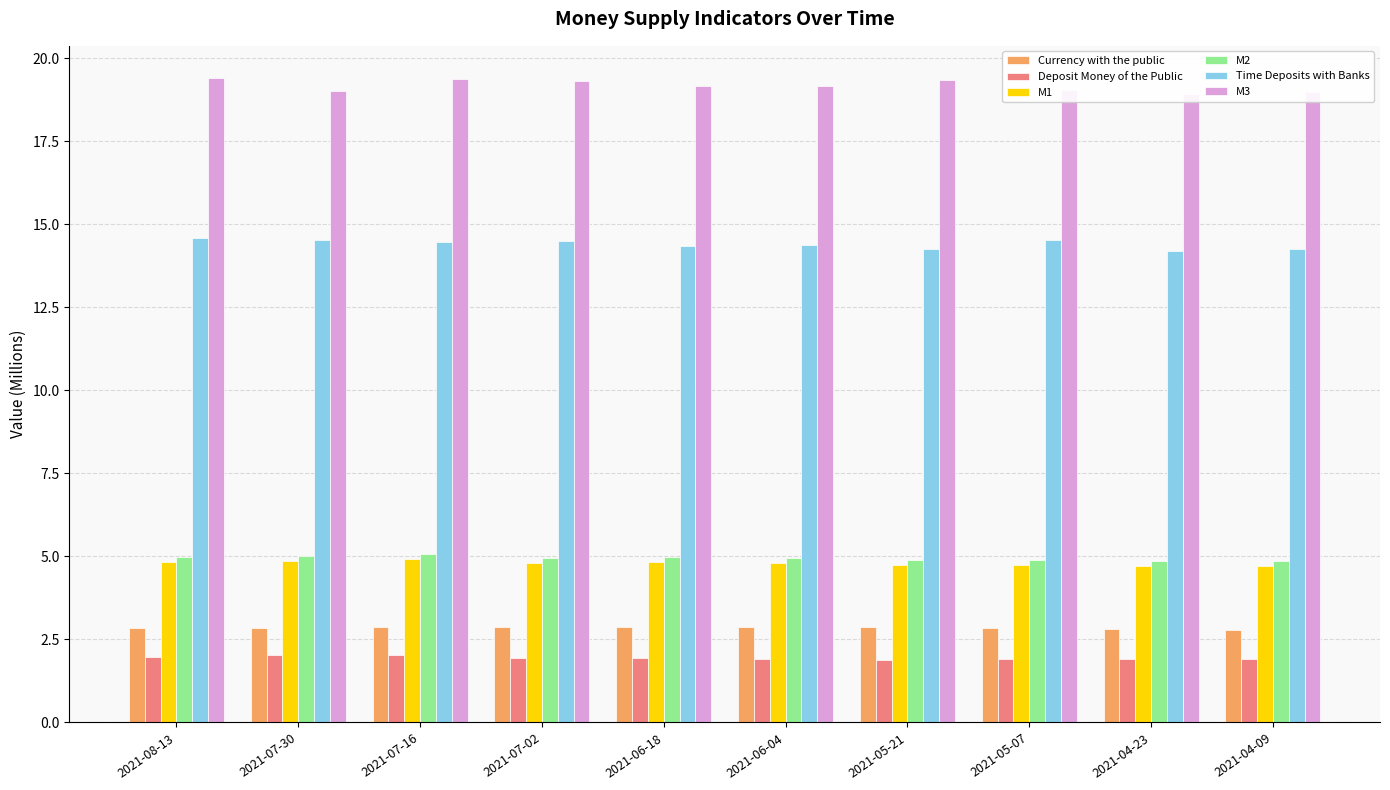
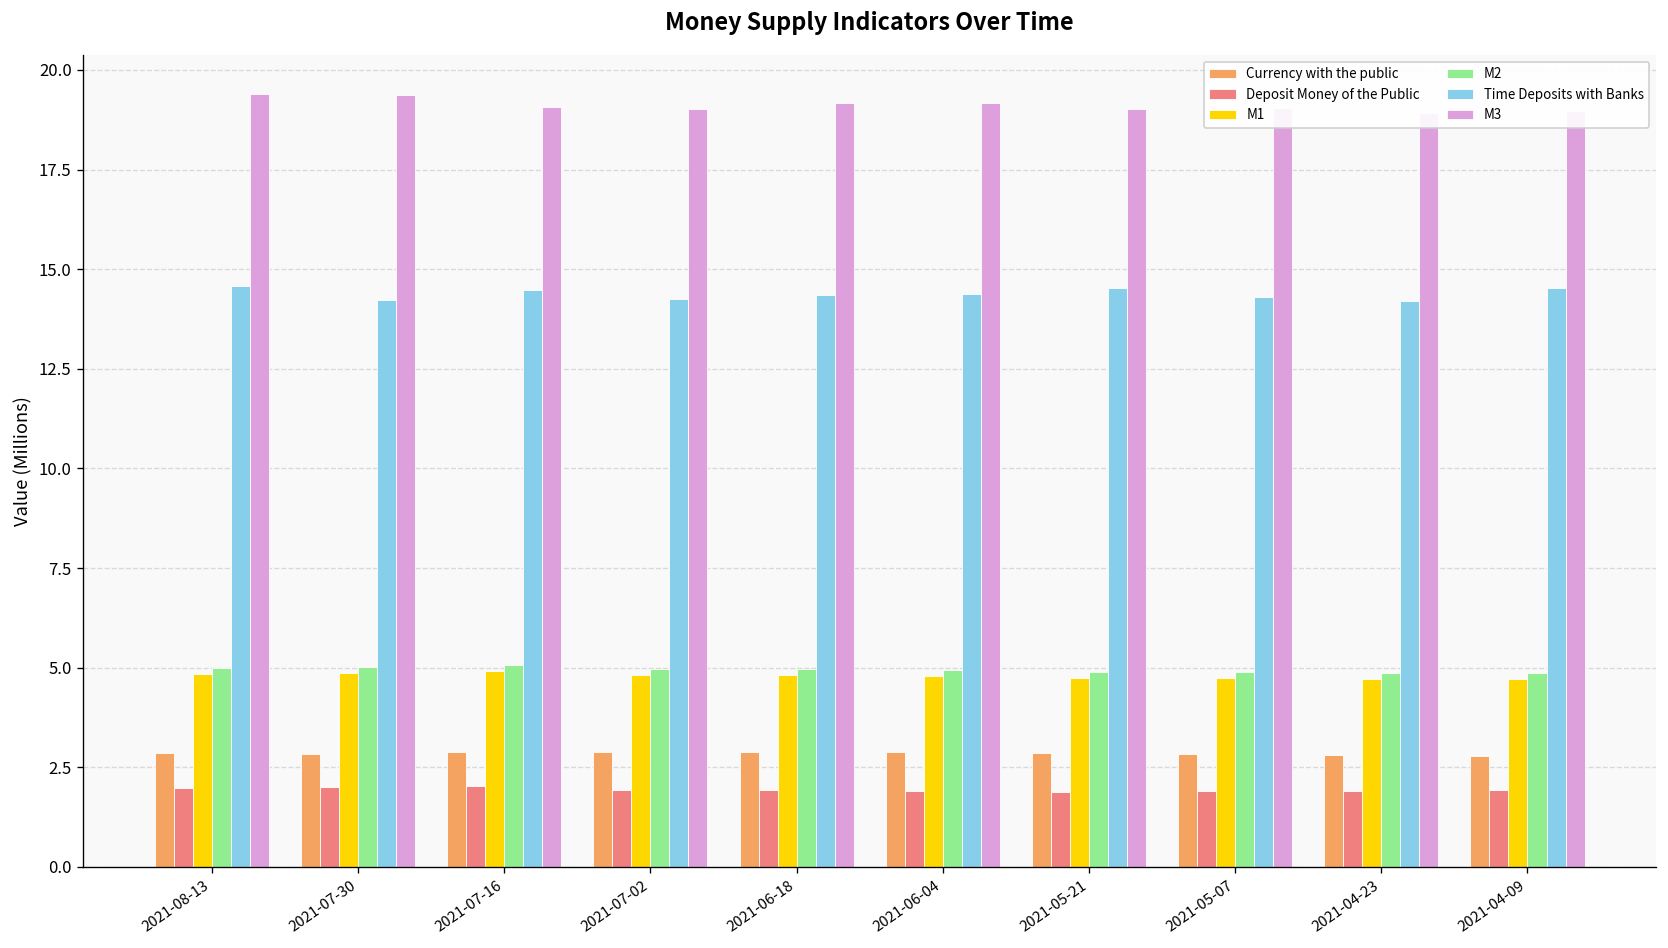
  {
    "M1": {
      "2021-08-13": 4.8,
      "2021-07-30": 4.9,
      "2021-07-16": 4.9,
      "2021-07-02": 4.8,
      "2021-06-18": 4.8,
      "2021-06-04": 4.8,
      "2021-05-21": 4.7,
      "2021-05-07": 4.7,
      "2021-04-23": 4.7,
      "2021-04-09": 4.7
    },
    "M2": {
      "2021-08-13": 5.0,
      "2021-07-30": 5.0,
      "2021-07-16": 5.1,
      "2021-07-02": 5.0,
      "2021-06-18": 5.0,
      "2021-06-04": 4.9,
      "2021-05-21": 4.9,
      "2021-05-07": 4.9,
      "2021-04-23": 4.9,
      "2021-04-09": 4.9
    },
    "Time Deposits with Banks": {
      "2021-08-13": 14.6,
-     "2021-07-30": 14.5,
+     "2021-07-30": 14.2,
      "2021-07-16": 14.5,
-     "2021-07-02": 14.5,
+     "2021-07-02": 14.3,
      "2021-06-18": 14.3,
      "2021-06-04": 14.4,
-     "2021-05-21": 14.3,
-     "2021-05-07": 14.5,
+     "2021-05-21": 14.5,
+     "2021-05-07": 14.3,
      "2021-04-23": 14.2,
-     "2021-04-09": 14.3
+     "2021-04-09": 14.5
    },
    "M3": {
      "2021-08-13": 19.4,
-     "2021-07-30": 19.0,
-     "2021-07-16": 19.4,
-     "2021-07-02": 19.3,
+     "2021-07-30": 19.4,
+     "2021-07-16": 19.1,
+     "2021-07-02": 19.0,
      "2021-06-18": 19.2,
      "2021-06-04": 19.2,
-     "2021-05-21": 19.4
+     "2021-05-21": 19.0
    }
  }
